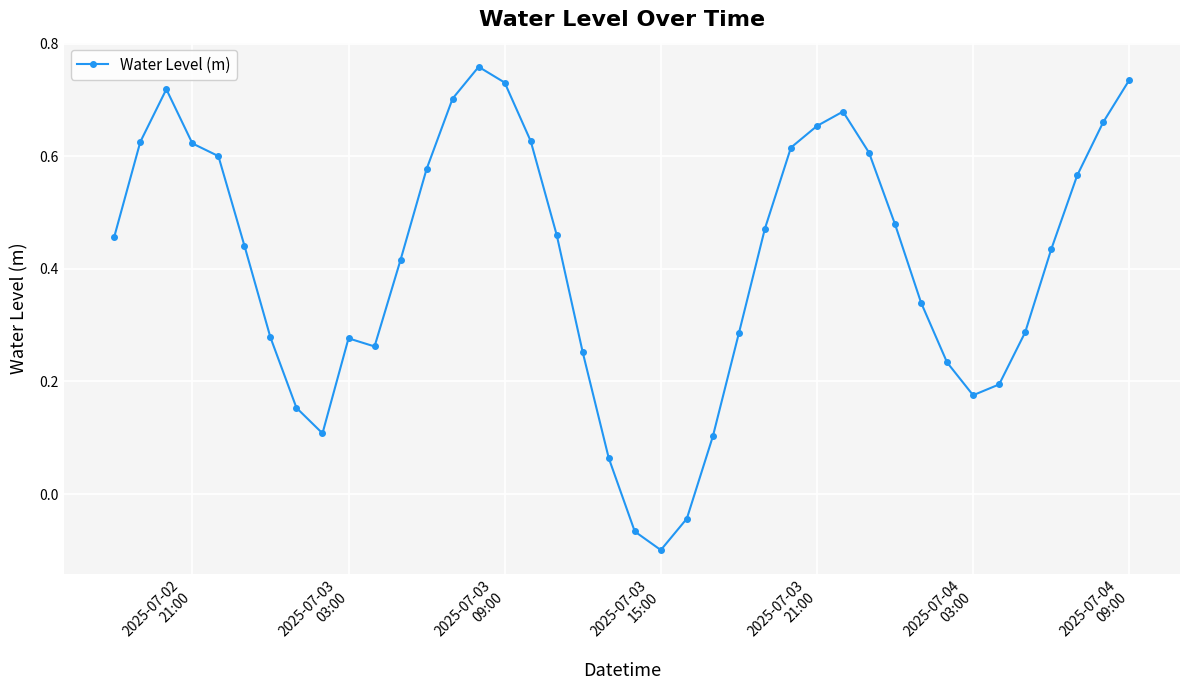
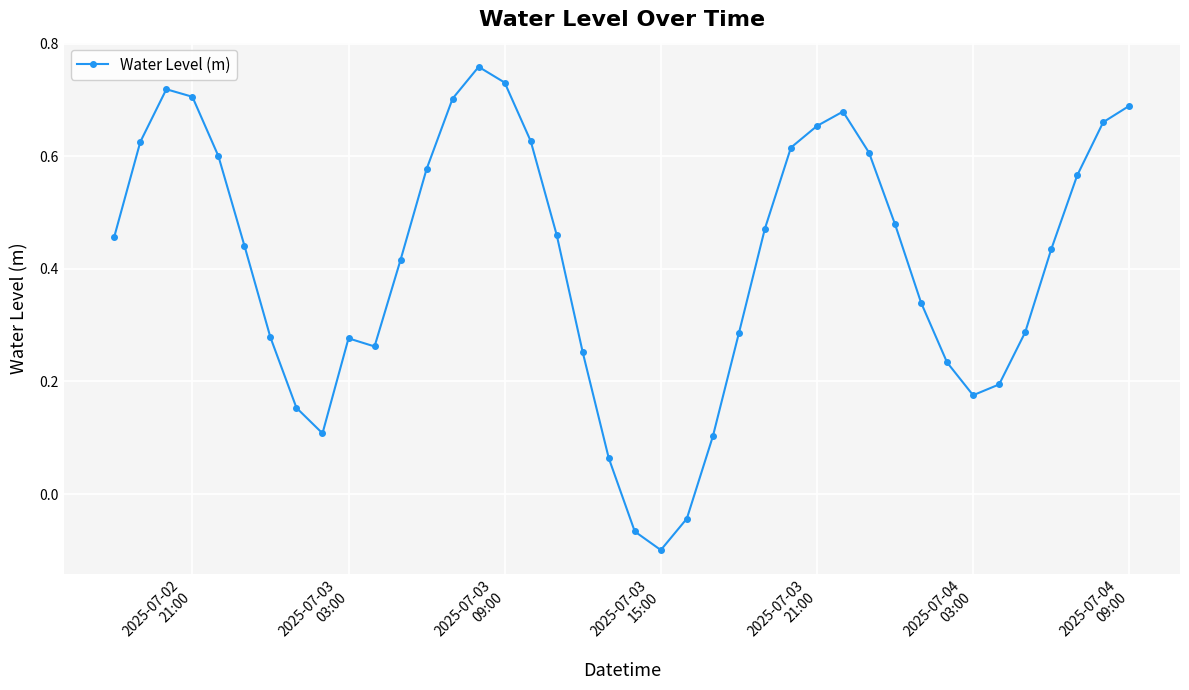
  {
-   "2025-07-02 21:00": 0.62,
+   "2025-07-02 21:00": 0.71,
    "2025-07-03 03:00": 0.28,
    "2025-07-03 09:00": 0.73,
    "2025-07-03 15:00": -0.10,
    "2025-07-03 21:00": 0.65,
    "2025-07-04 03:00": 0.18,
-   "2025-07-04 09:00": 0.74
+   "2025-07-04 09:00": 0.69
  }
